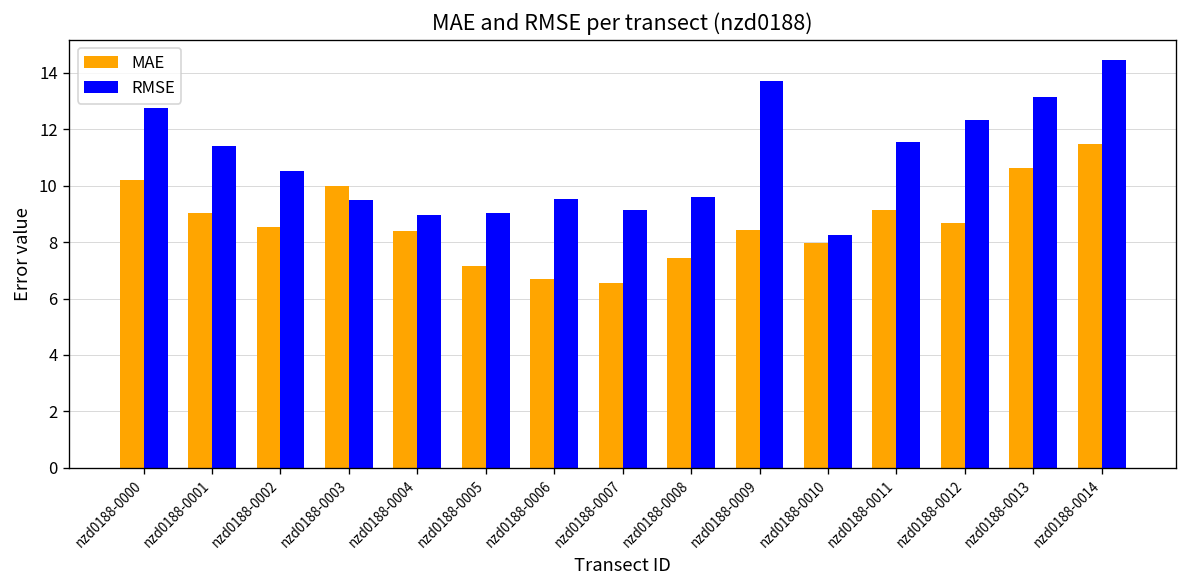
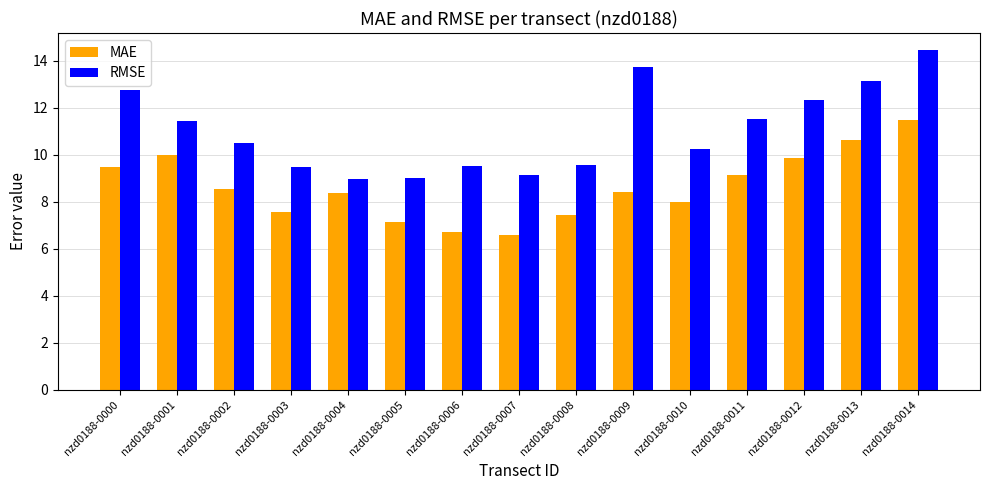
  {
    "MAE": {
-     "nzd0188-0000": 10.2,
-     "nzd0188-0001": 9.0,
+     "nzd0188-0000": 9.5,
+     "nzd0188-0001": 10.0,
      "nzd0188-0002": 8.6,
-     "nzd0188-0003": 10.0,
+     "nzd0188-0003": 7.5,
      "nzd0188-0004": 8.4,
      "nzd0188-0005": 7.1,
      "nzd0188-0006": 6.7,
      "nzd0188-0007": 6.6,
      "nzd0188-0008": 7.4,
      "nzd0188-0009": 8.4,
      "nzd0188-0010": 8.0,
      "nzd0188-0011": 9.1,
-     "nzd0188-0012": 8.7,
+     "nzd0188-0012": 9.9,
      "nzd0188-0013": 10.6,
      "nzd0188-0014": 11.5
    },
    "RMSE": {
      "nzd0188-0000": 12.8,
      "nzd0188-0001": 11.4,
      "nzd0188-0002": 10.5,
      "nzd0188-0003": 9.5,
      "nzd0188-0004": 9.0,
      "nzd0188-0005": 9.0,
      "nzd0188-0006": 9.5,
      "nzd0188-0007": 9.1,
      "nzd0188-0008": 9.6,
      "nzd0188-0009": 13.7,
-     "nzd0188-0010": 8.2,
+     "nzd0188-0010": 10.3,
      "nzd0188-0011": 11.5,
      "nzd0188-0012": 12.3,
      "nzd0188-0013": 13.1,
      "nzd0188-0014": 14.5
    }
  }
